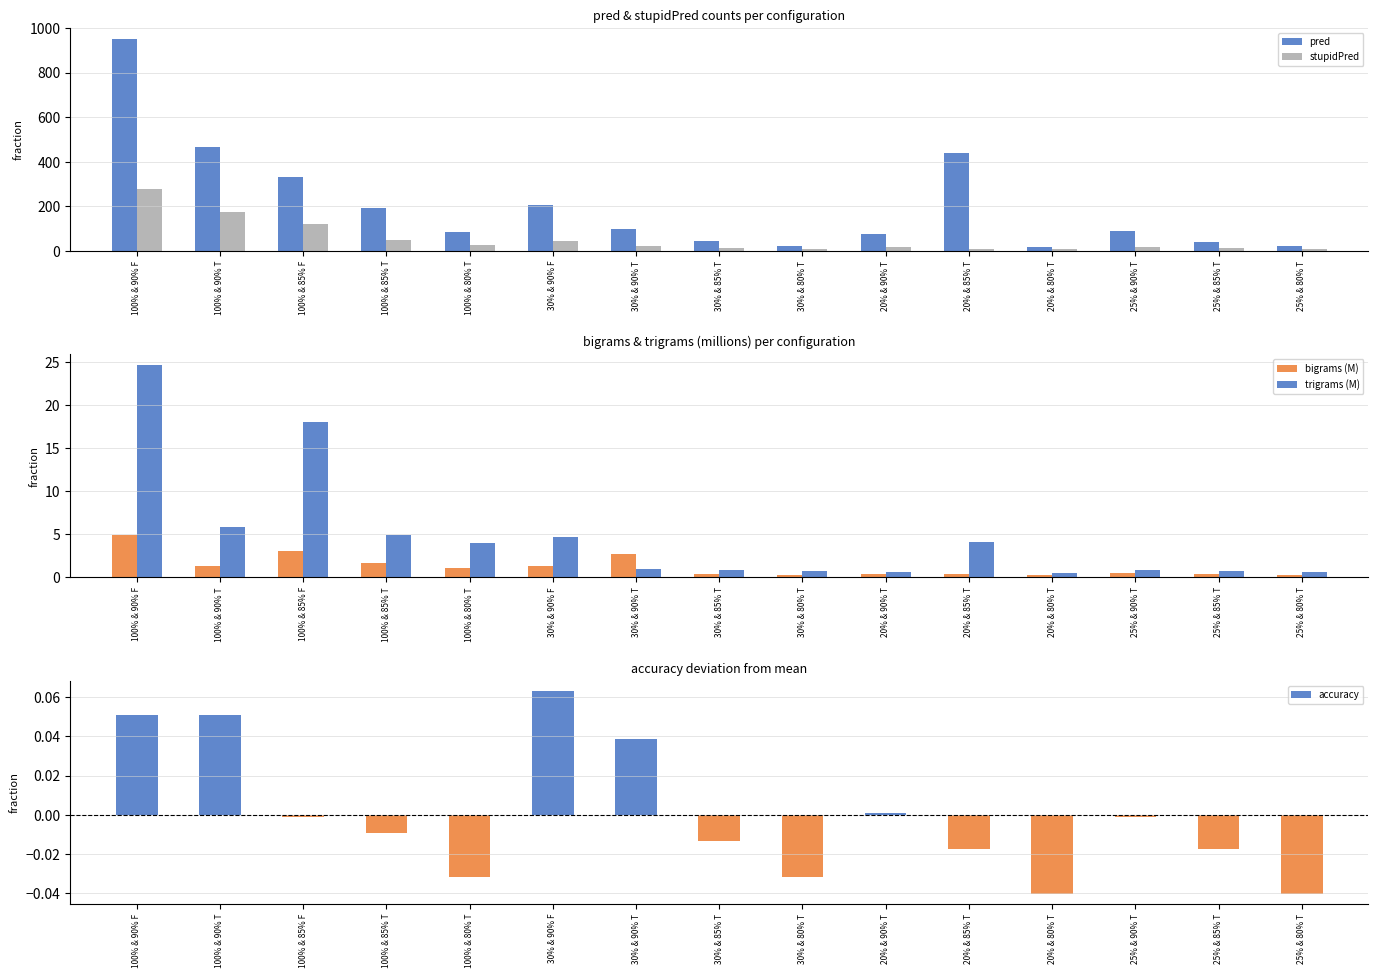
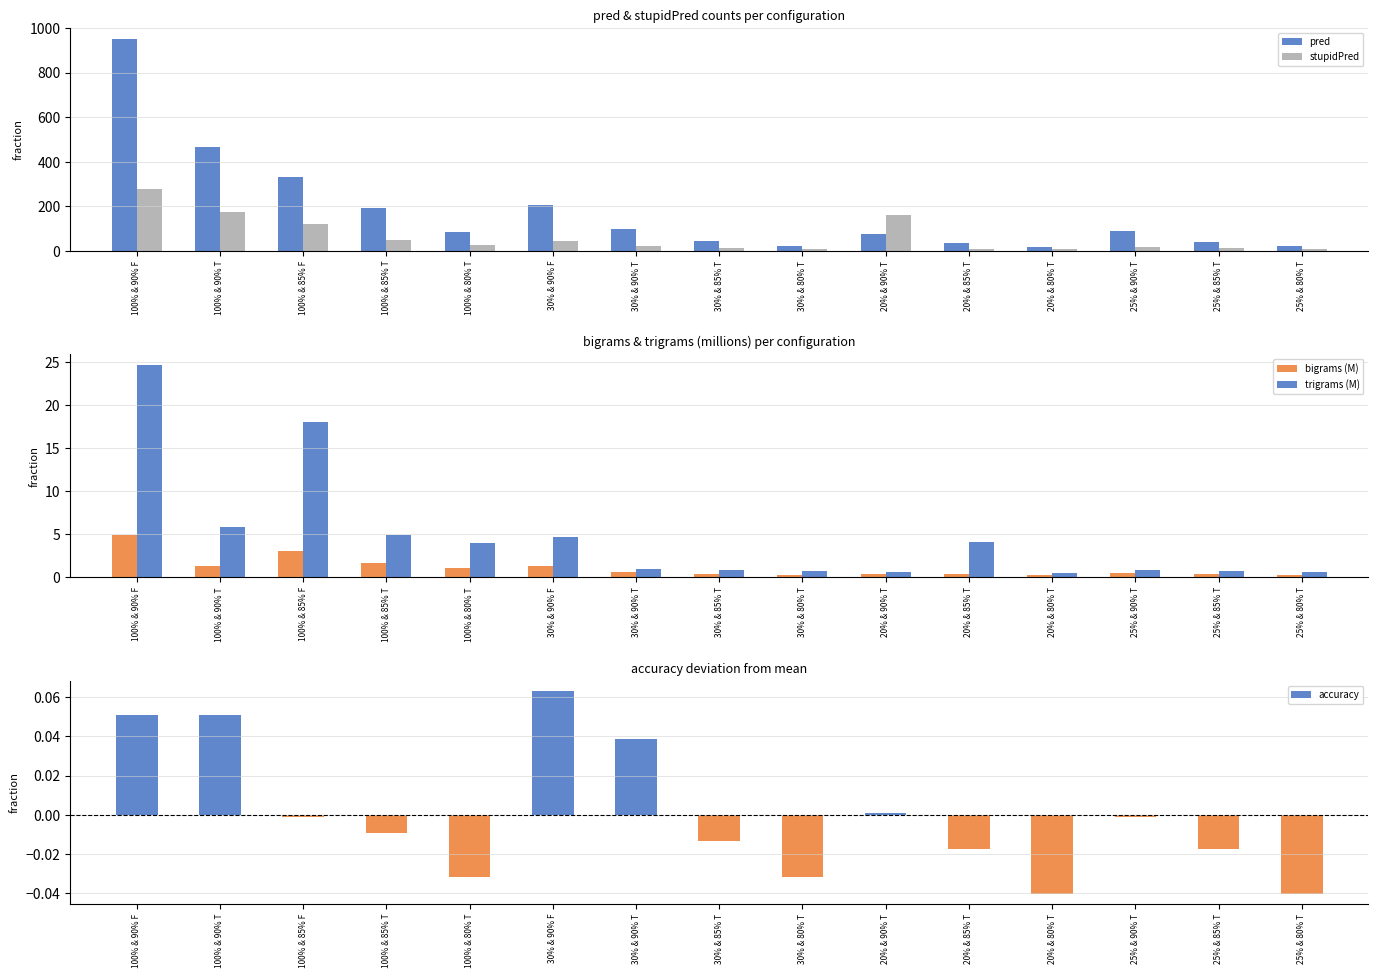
  {
    "pred & stupidPred counts per configuration": {
      "pred": {
        "100% & 90% F": 950,
        "100% & 90% T": 470,
        "100% & 85% F": 330,
        "100% & 85% T": 190,
        "100% & 80% T": 80,
        "30% & 90% F": 200,
        "30% & 90% T": 100,
        "30% & 85% T": 40,
        "30% & 80% T": 20,
        "20% & 90% T": 80,
-       "20% & 85% T": 440,
+       "20% & 85% T": 40,
        "20% & 80% T": 20,
        "25% & 90% T": 90,
        "25% & 85% T": 40,
        "25% & 80% T": 20
      },
      "stupidPred": {
        "100% & 90% F": 280,
        "100% & 90% T": 170,
        "100% & 85% F": 120,
        "100% & 85% T": 50,
        "100% & 80% T": 20,
        "30% & 90% F": 40,
        "30% & 90% T": 20,
        "30% & 85% T": 10,
-       "20% & 90% T": 20,
+       "20% & 90% T": 160,
        "25% & 90% T": 20
      }
    },
    "bigrams & trigrams (millions) per configuration": {
      "bigrams (M)": {
        "100% & 90% F": 5,
        "100% & 90% T": 1,
        "100% & 85% F": 3,
        "100% & 85% T": 2,
        "100% & 80% T": 1,
        "30% & 90% F": 1,
-       "30% & 90% T": 3,
+       "30% & 90% T": 1,
        "30% & 85% T": 0,
        "30% & 80% T": 0,
        "20% & 90% T": 0,
        "20% & 85% T": 0,
        "25% & 90% T": 0,
        "25% & 85% T": 0
      },
      "trigrams (M)": {
        "100% & 90% F": 25,
        "100% & 90% T": 6,
        "100% & 85% F": 18,
        "100% & 85% T": 5,
        "100% & 80% T": 4,
        "30% & 90% F": 5,
        "30% & 90% T": 1,
        "30% & 85% T": 1,
        "30% & 80% T": 1,
        "20% & 90% T": 1,
        "20% & 85% T": 4,
        "20% & 80% T": 0,
        "25% & 90% T": 1,
        "25% & 85% T": 1,
        "25% & 80% T": 1
      }
    },
    "accuracy deviation from mean": {
      "100% & 90% F": 0.051,
      "100% & 90% T": 0.051,
      "100% & 85% T": -0.009,
      "100% & 80% T": -0.032,
      "30% & 90% F": 0.063,
      "30% & 90% T": 0.039,
      "30% & 85% T": -0.013,
      "30% & 80% T": -0.032,
      "20% & 85% T": -0.018,
      "20% & 80% T": -0.040,
      "25% & 85% T": -0.018,
      "25% & 80% T": -0.040
    }
  }
